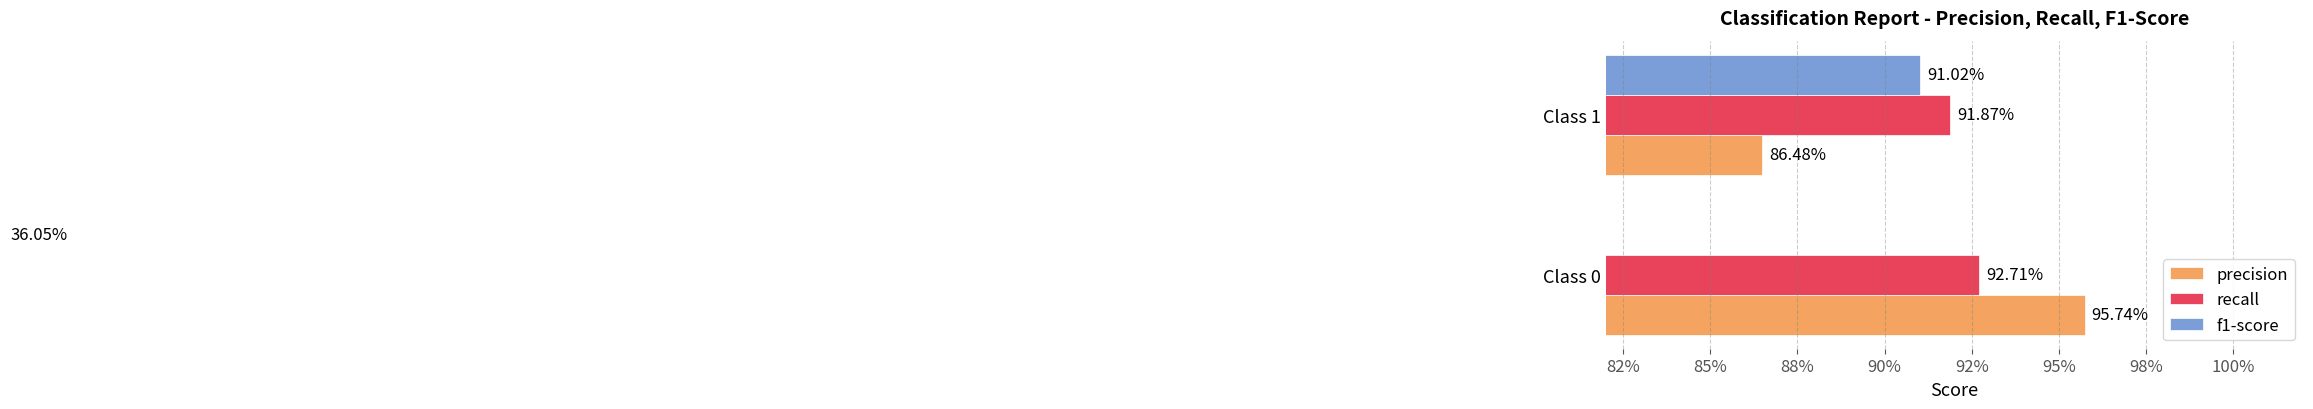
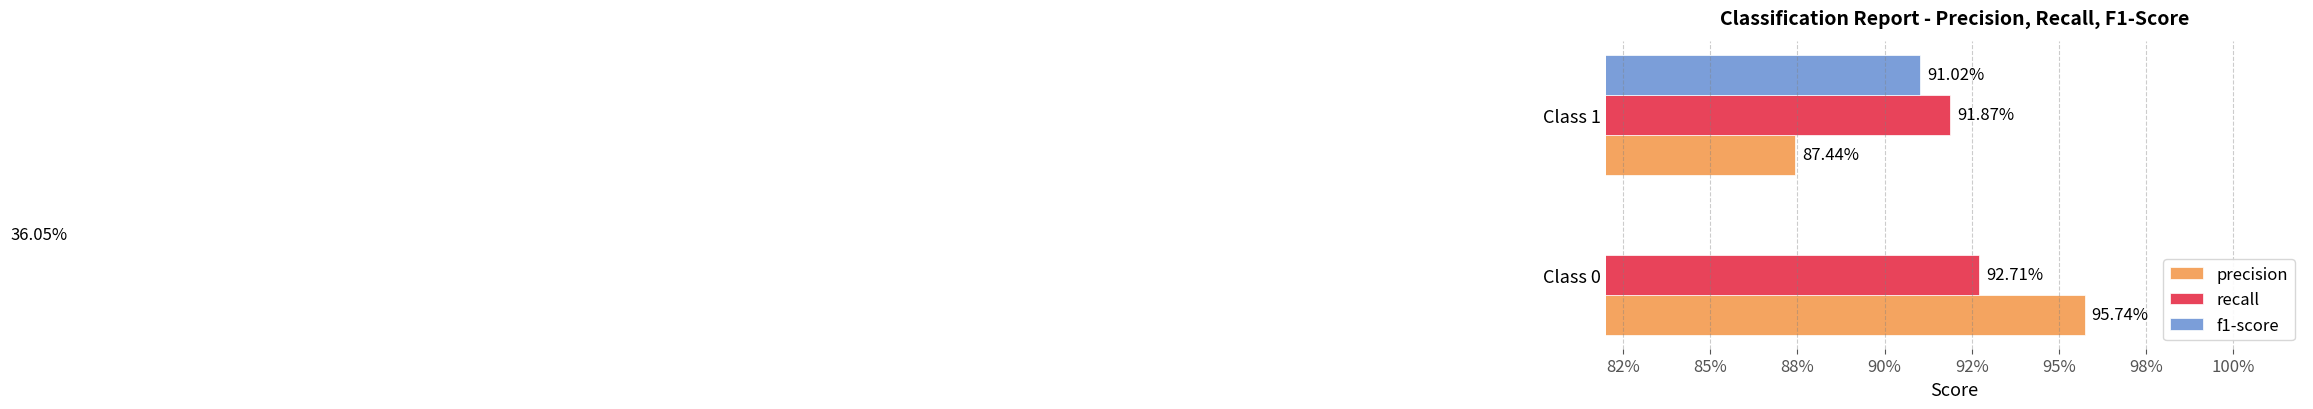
  {
    "precision": {
-     "Class 1": "86.48%",
+     "Class 1": "87.44%",
      "Class 0": "95.74%"
    },
    "recall": {
      "Class 1": "91.87%",
      "Class 0": "92.71%"
    },
    "f1-score": {
      "Class 1": "91.02%"
    }
  }
